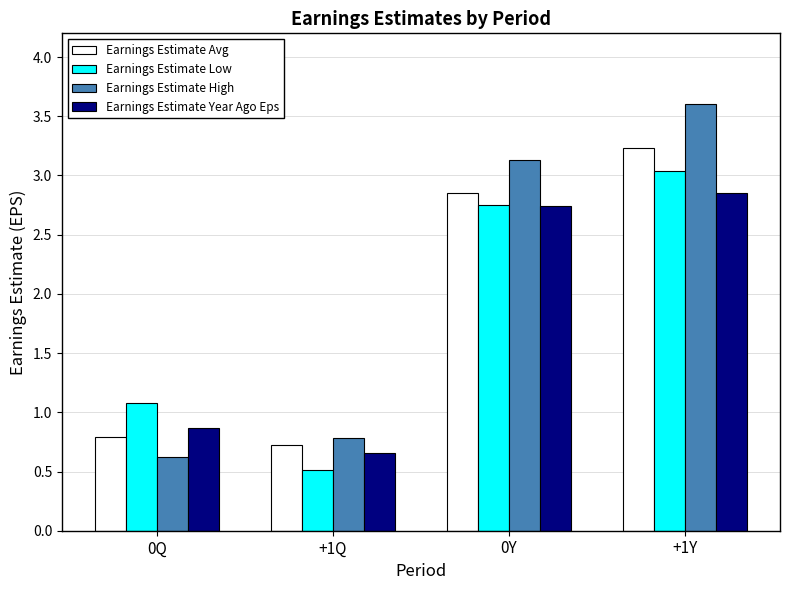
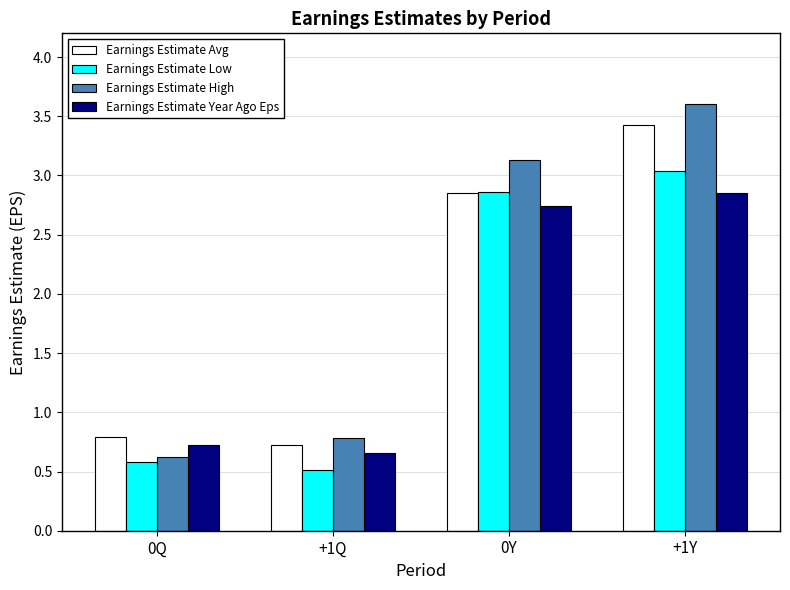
  {
    "Earnings Estimate Avg": {
      "0Q": 0.79,
      "+1Q": 0.72,
      "0Y": 2.85,
-     "+1Y": 3.23
+     "+1Y": 3.43
    },
    "Earnings Estimate Low": {
-     "0Q": 1.08,
+     "0Q": 0.58,
      "+1Q": 0.51,
-     "0Y": 2.75,
+     "0Y": 2.86,
      "+1Y": 3.04
    },
    "Earnings Estimate High": {
      "0Q": 0.62,
      "+1Q": 0.78,
      "0Y": 3.13,
      "+1Y": 3.60
    },
    "Earnings Estimate Year Ago Eps": {
-     "0Q": 0.87,
+     "0Q": 0.72,
      "+1Q": 0.66,
      "0Y": 2.74,
      "+1Y": 2.85
    }
  }
